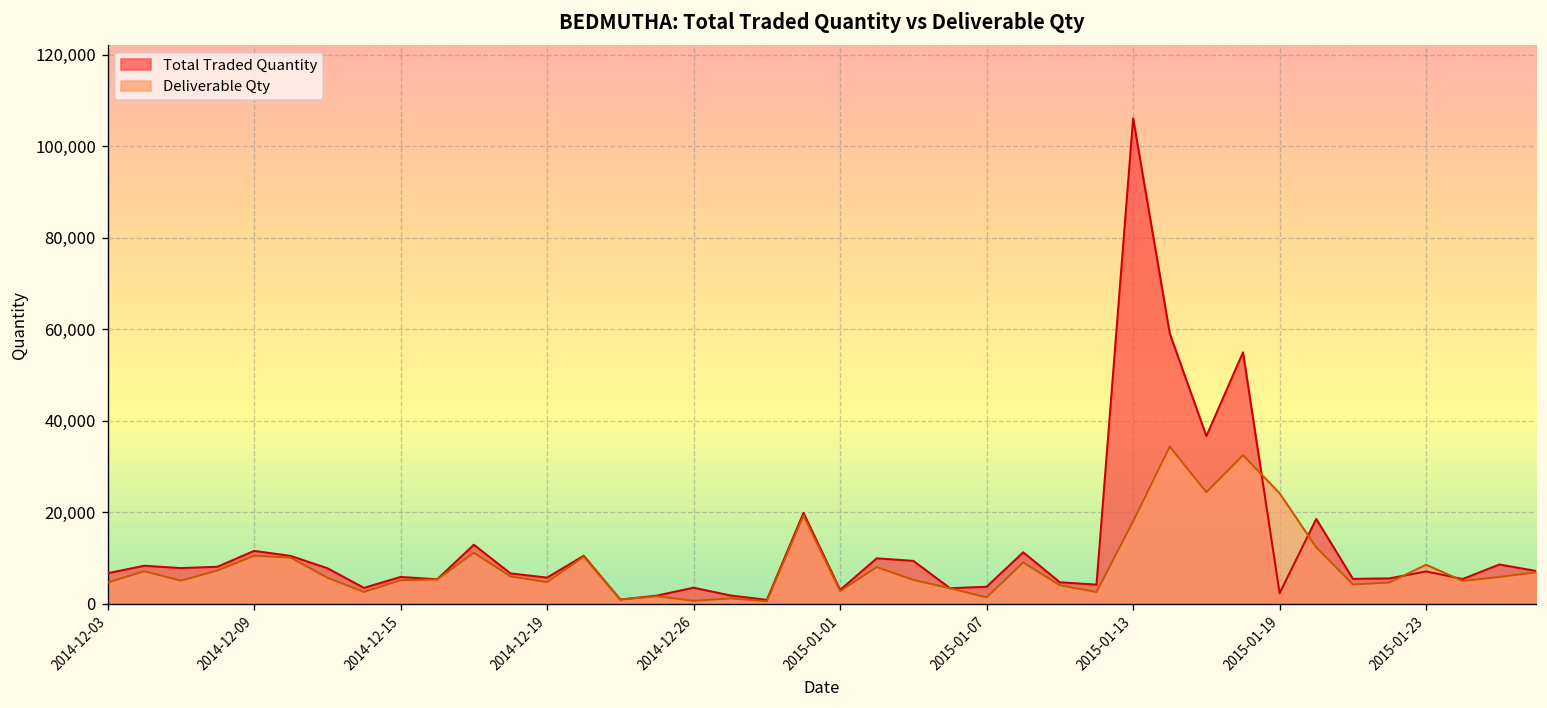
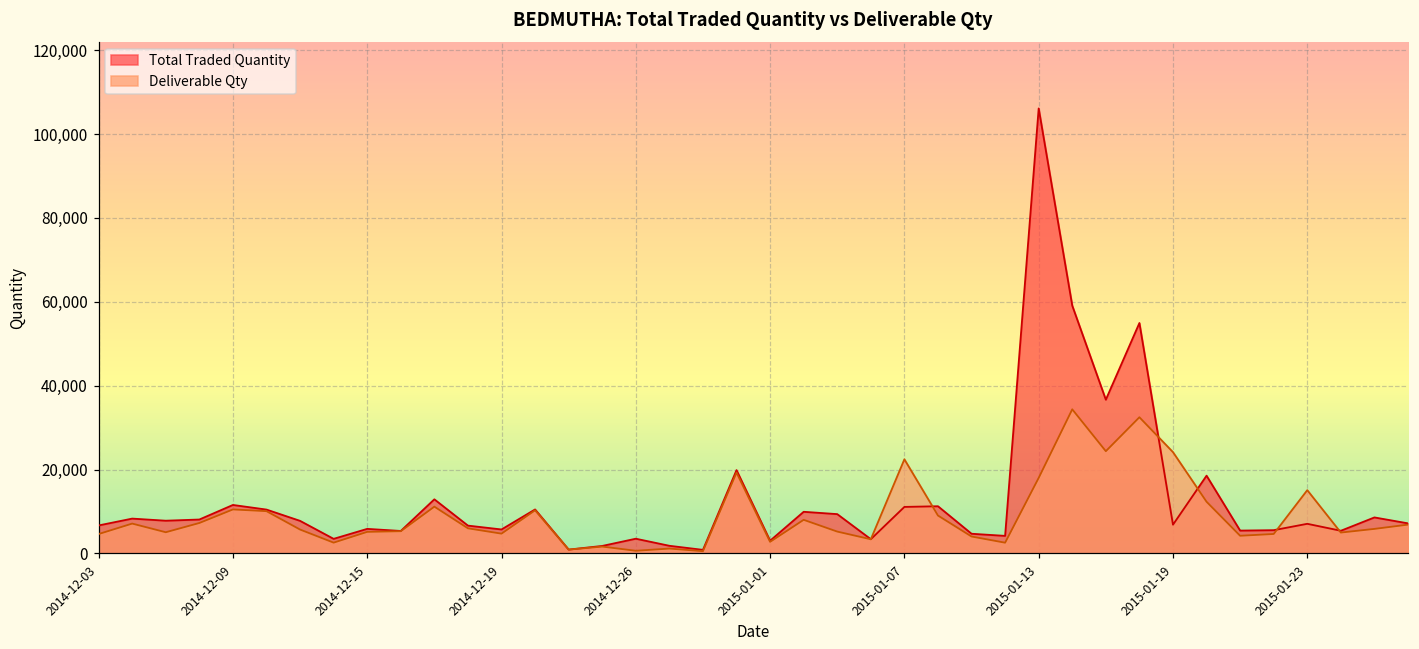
  {
    "Total Traded Quantity": {
      "2014-12-03": "7,000",
      "2014-12-09": "12,000",
      "2014-12-15": "6,000",
      "2014-12-19": "6,000",
      "2014-12-26": "3,000",
-     "2015-01-07": "4,000",
+     "2015-01-07": "11,000",
      "2015-01-13": "106,000",
-     "2015-01-19": "2,000",
+     "2015-01-19": "7,000",
      "2015-01-23": "7,000"
    },
    "Deliverable Qty": {
      "2014-12-03": "5,000",
      "2014-12-09": "10,000",
      "2014-12-15": "5,000",
      "2014-12-19": "5,000",
      "2014-12-26": "1,000",
-     "2015-01-07": "1,000",
+     "2015-01-07": "22,000",
      "2015-01-13": "18,000",
      "2015-01-19": "24,000",
-     "2015-01-23": "9,000"
+     "2015-01-23": "15,000"
    }
  }
